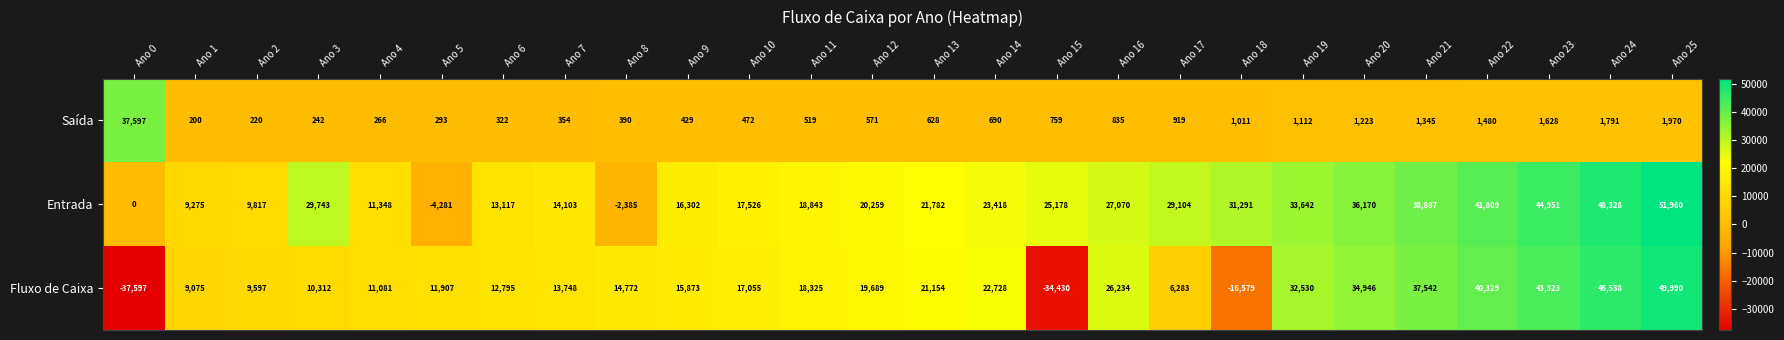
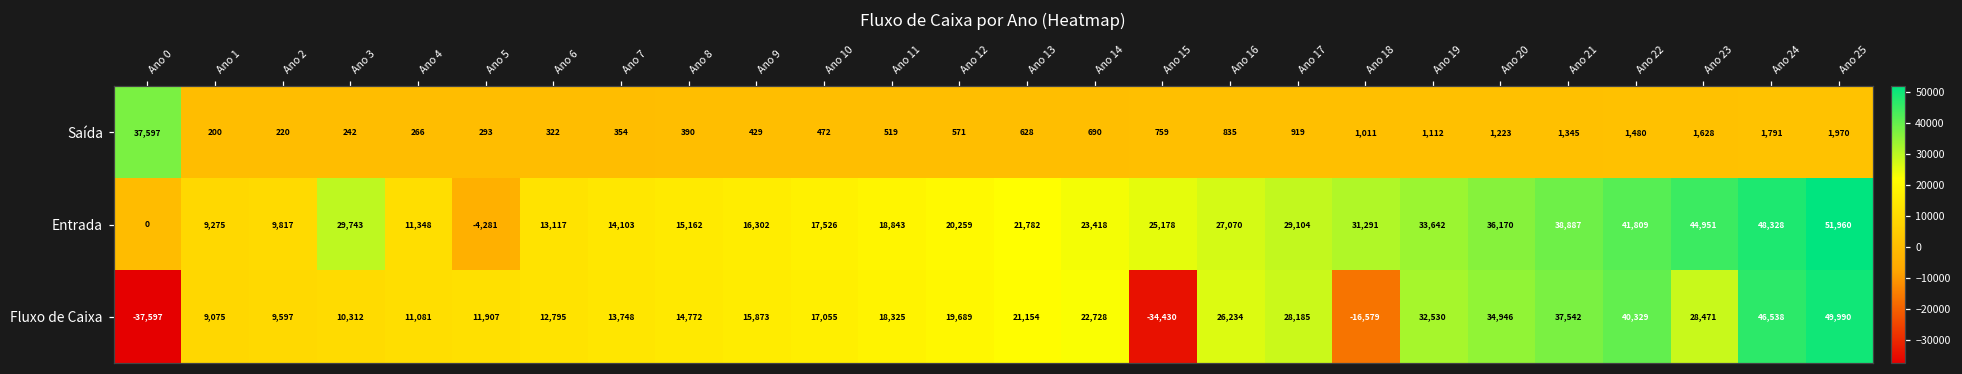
  {
    "Saída": {
      "Ano 0": "37,597",
      "Ano 1": "200",
      "Ano 2": "220",
      "Ano 3": "242",
      "Ano 4": "266",
      "Ano 5": "293",
      "Ano 6": "322",
      "Ano 7": "354",
      "Ano 8": "390",
      "Ano 9": "429",
      "Ano 10": "472",
      "Ano 11": "519",
      "Ano 12": "571",
      "Ano 13": "628",
      "Ano 14": "690",
      "Ano 15": "759",
      "Ano 16": "835",
      "Ano 17": "919",
      "Ano 18": "1,011",
      "Ano 19": "1,112",
      "Ano 20": "1,223",
      "Ano 21": "1,345",
      "Ano 22": "1,480",
      "Ano 23": "1,628",
      "Ano 24": "1,791",
      "Ano 25": "1,970"
    },
    "Entrada": {
      "Ano 0": "0",
      "Ano 1": "9,275",
      "Ano 2": "9,817",
      "Ano 3": "29,743",
      "Ano 4": "11,348",
      "Ano 5": "-4,281",
      "Ano 6": "13,117",
      "Ano 7": "14,103",
-     "Ano 8": "-2,385",
+     "Ano 8": "15,162",
      "Ano 9": "16,302",
      "Ano 10": "17,526",
      "Ano 11": "18,843",
      "Ano 12": "20,259",
      "Ano 13": "21,782",
      "Ano 14": "23,418",
      "Ano 15": "25,178",
      "Ano 16": "27,070",
      "Ano 17": "29,104",
      "Ano 18": "31,291",
      "Ano 19": "33,642",
      "Ano 20": "36,170",
      "Ano 21": "38,887",
      "Ano 22": "41,809",
      "Ano 23": "44,951",
      "Ano 24": "48,328",
      "Ano 25": "51,960"
    },
    "Fluxo de Caixa": {
      "Ano 0": "-37,597",
      "Ano 1": "9,075",
      "Ano 2": "9,597",
      "Ano 3": "10,312",
      "Ano 4": "11,081",
      "Ano 5": "11,907",
      "Ano 6": "12,795",
      "Ano 7": "13,748",
      "Ano 8": "14,772",
      "Ano 9": "15,873",
      "Ano 10": "17,055",
      "Ano 11": "18,325",
      "Ano 12": "19,689",
      "Ano 13": "21,154",
      "Ano 14": "22,728",
      "Ano 15": "-34,430",
      "Ano 16": "26,234",
-     "Ano 17": "6,283",
+     "Ano 17": "28,185",
      "Ano 18": "-16,579",
      "Ano 19": "32,530",
      "Ano 20": "34,946",
      "Ano 21": "37,542",
      "Ano 22": "40,329",
-     "Ano 23": "43,323",
+     "Ano 23": "28,471",
      "Ano 24": "46,538",
      "Ano 25": "49,990"
    }
  }
